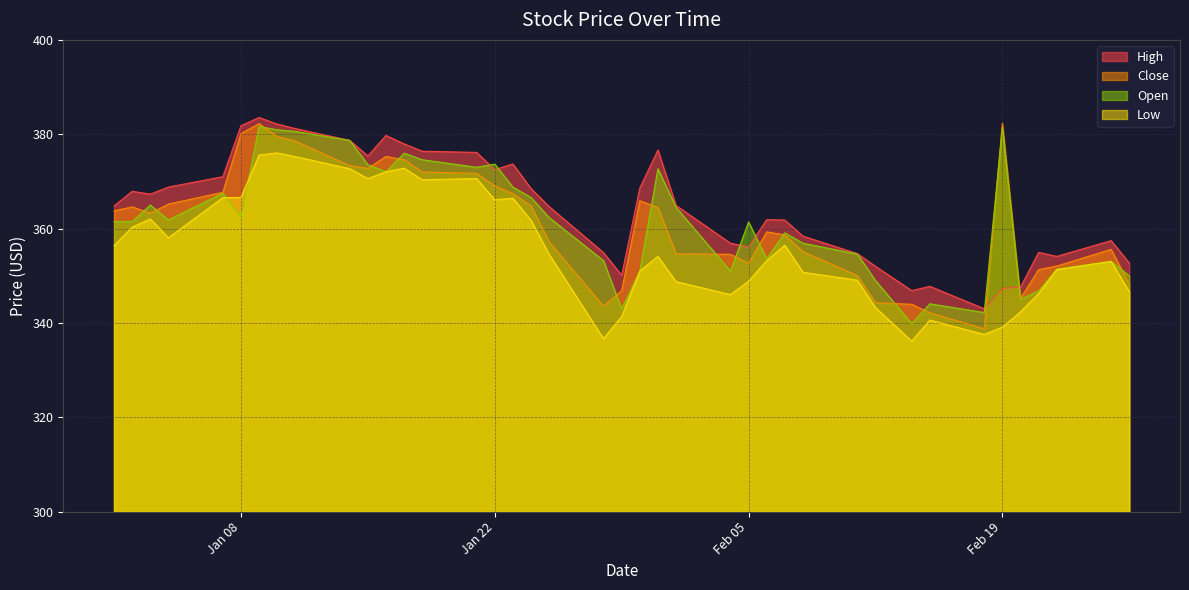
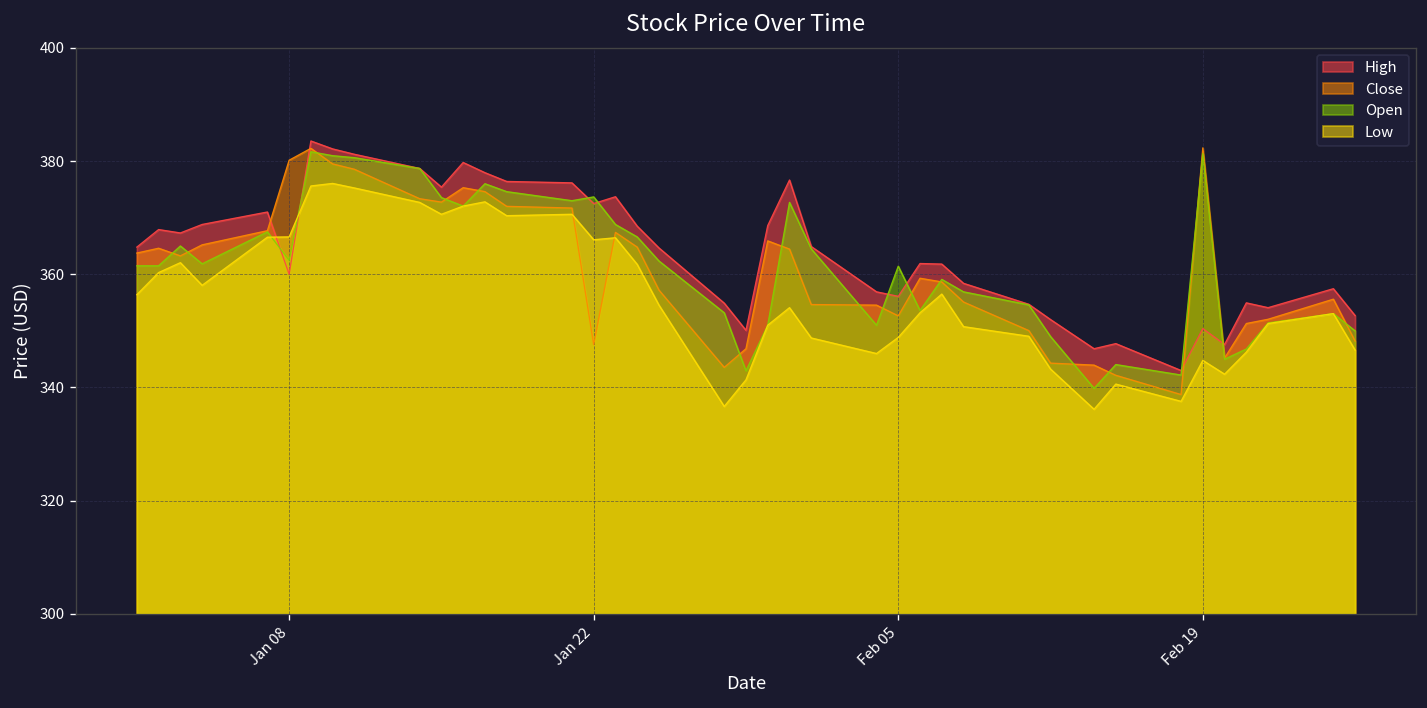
  {
    "High": {
-     "Jan 08": 382,
+     "Jan 08": 360,
      "Jan 22": 373,
      "Feb 05": 356,
-     "Feb 19": 347
+     "Feb 19": 350
    },
    "Close": {
      "Jan 08": 380,
-     "Jan 22": 369,
+     "Jan 22": 348,
      "Feb 05": 353,
      "Feb 19": 382
    },
    "Open": {
      "Jan 08": 362,
      "Jan 22": 374,
      "Feb 05": 361,
      "Feb 19": 381
    },
    "Low": {
      "Jan 08": 367,
      "Jan 22": 366,
      "Feb 05": 349,
-     "Feb 19": 339
+     "Feb 19": 345
    }
  }
